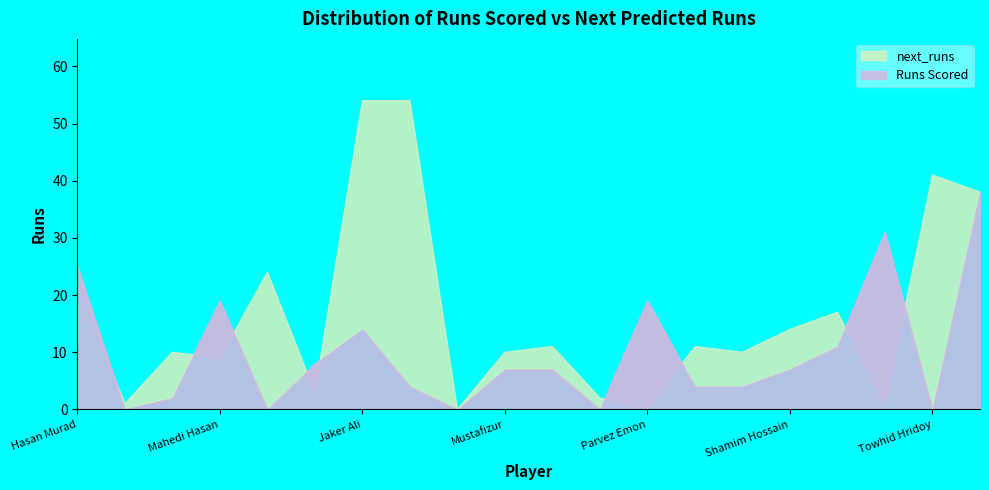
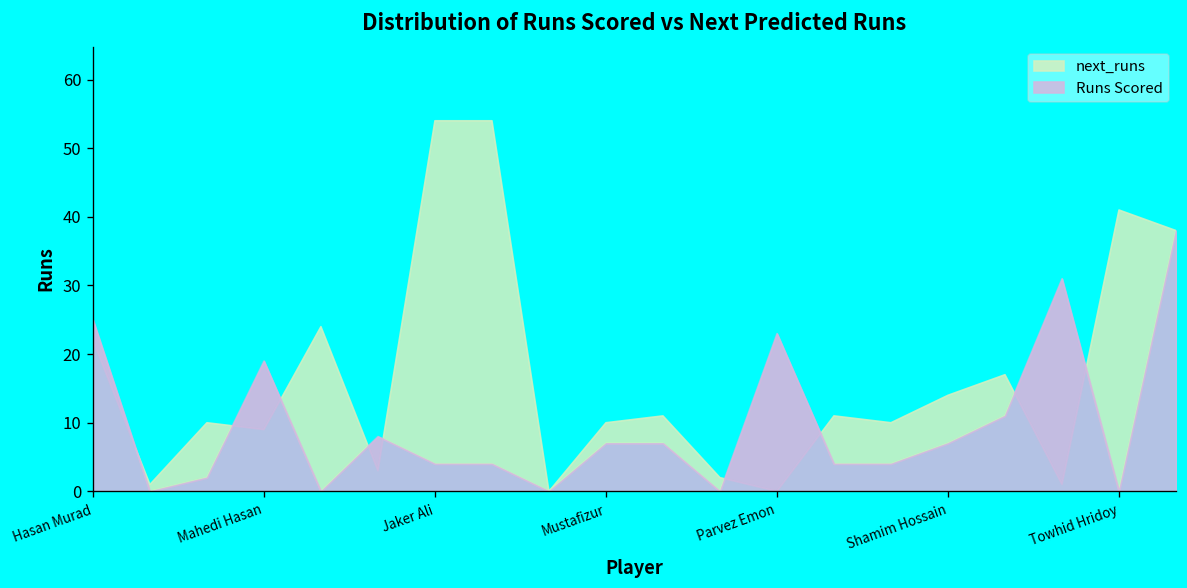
  {
    "Hasan Murad": 25,
    "Mahedi Hasan": 19,
-   "Jaker Ali": 14,
+   "Jaker Ali": 4,
    "Mustafizur": 7,
-   "Parvez Emon": 19,
+   "Parvez Emon": 23,
    "Shamim Hossain": 7,
    "Towhid Hridoy": 0
  }
